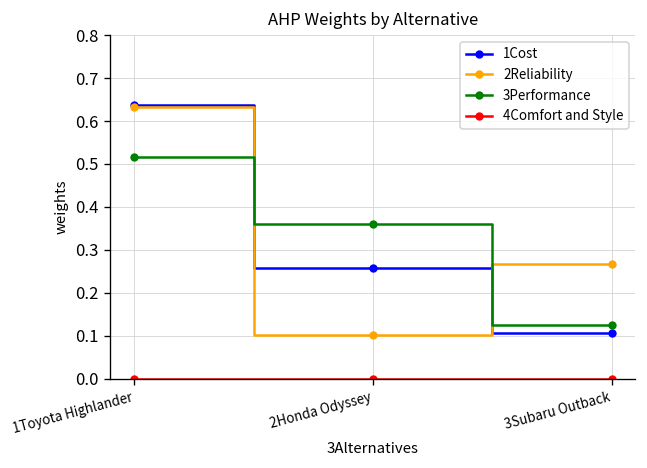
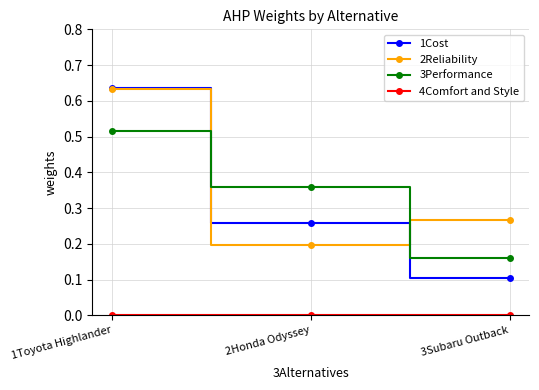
  {
    "1Cost": {
      "2Honda Odyssey": 0.26,
      "3Subaru Outback": 0.11
    },
    "2Reliability": {
-     "2Honda Odyssey": 0.10,
+     "2Honda Odyssey": 0.20,
      "3Subaru Outback": 0.27
    },
    "3Performance": {
      "1Toyota Highlander": 0.52,
      "2Honda Odyssey": 0.36,
-     "3Subaru Outback": 0.12
+     "3Subaru Outback": 0.16
    },
    "4Comfort and Style": {
      "1Toyota Highlander": 0.00,
      "2Honda Odyssey": 0.00,
      "3Subaru Outback": 0.00
    }
  }
